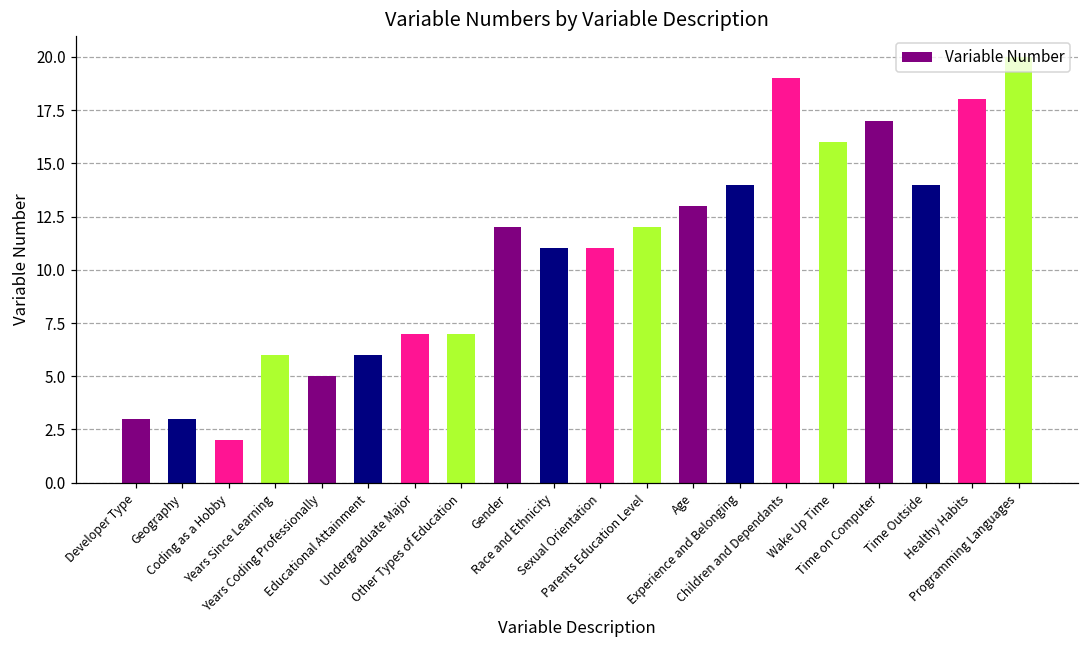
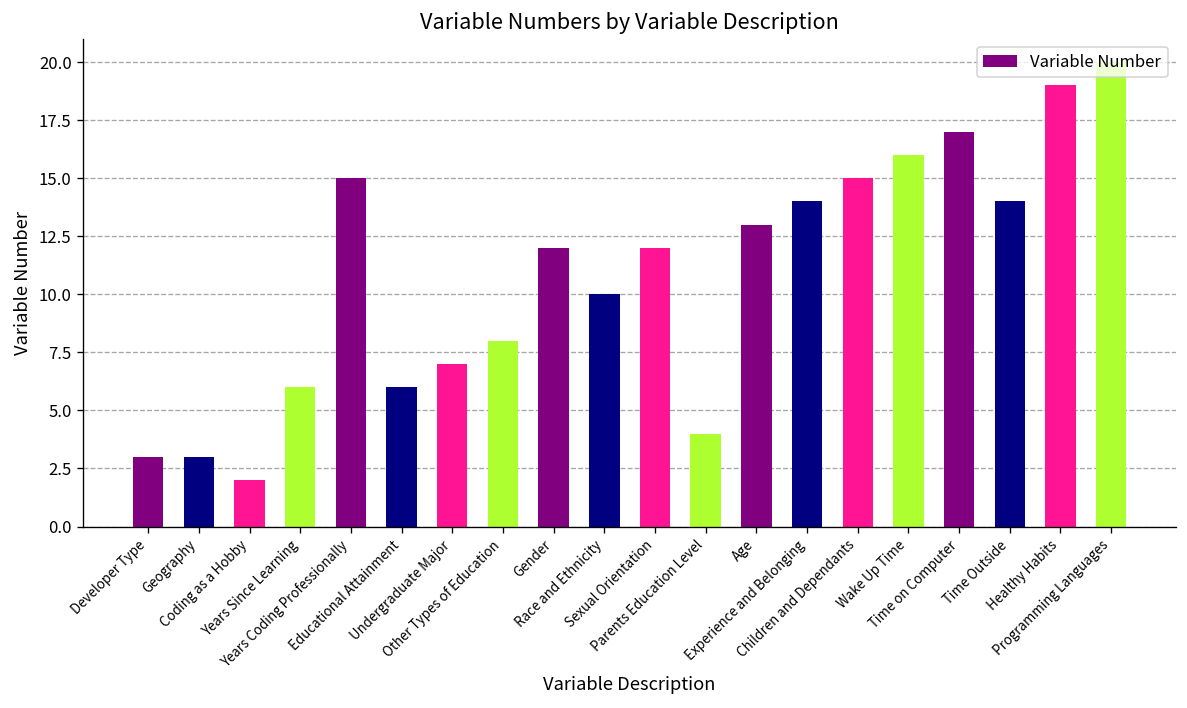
  {
    "Developer Type": 3,
    "Geography": 3,
    "Coding as a Hobby": 2,
    "Years Since Learning": 6,
-   "Years Coding Professionally": 5,
+   "Years Coding Professionally": 15,
    "Educational Attainment": 6,
    "Undergraduate Major": 7,
-   "Other Types of Education": 7,
+   "Other Types of Education": 8,
    "Gender": 12,
-   "Race and Ethnicity": 11,
-   "Sexual Orientation": 11,
-   "Parents Education Level": 12,
+   "Race and Ethnicity": 10,
+   "Sexual Orientation": 12,
+   "Parents Education Level": 4,
    "Age": 13,
    "Experience and Belonging": 14,
-   "Children and Dependants": 19,
+   "Children and Dependants": 15,
    "Wake Up Time": 16,
    "Time on Computer": 17,
    "Time Outside": 14,
-   "Healthy Habits": 18
+   "Healthy Habits": 19
  }
